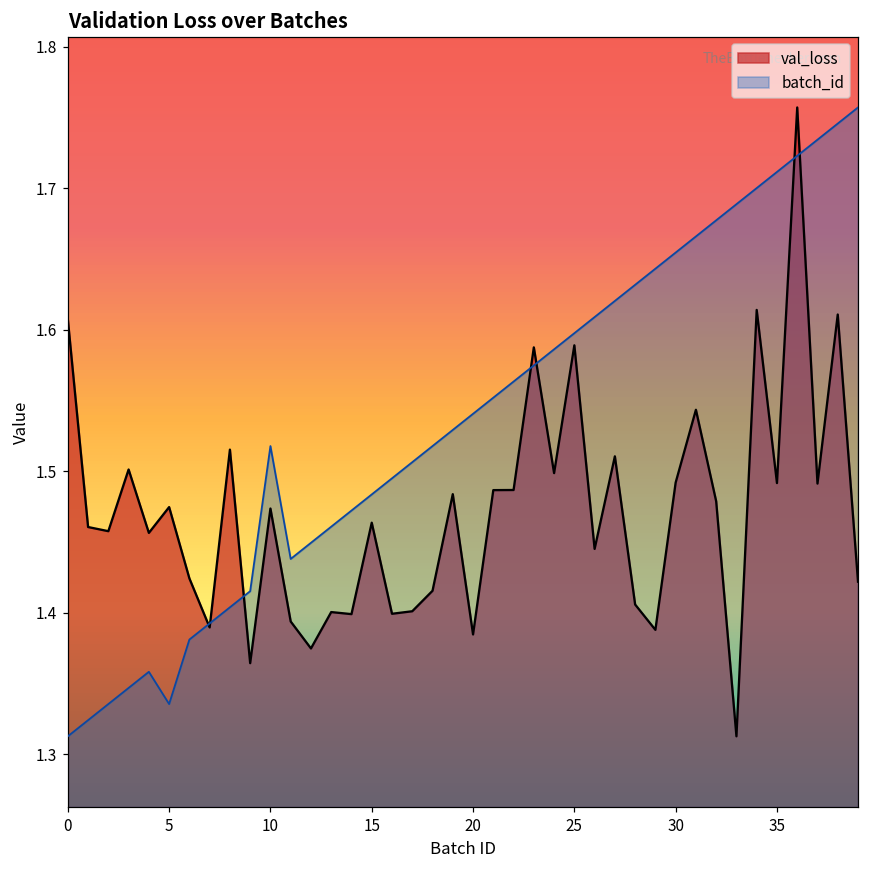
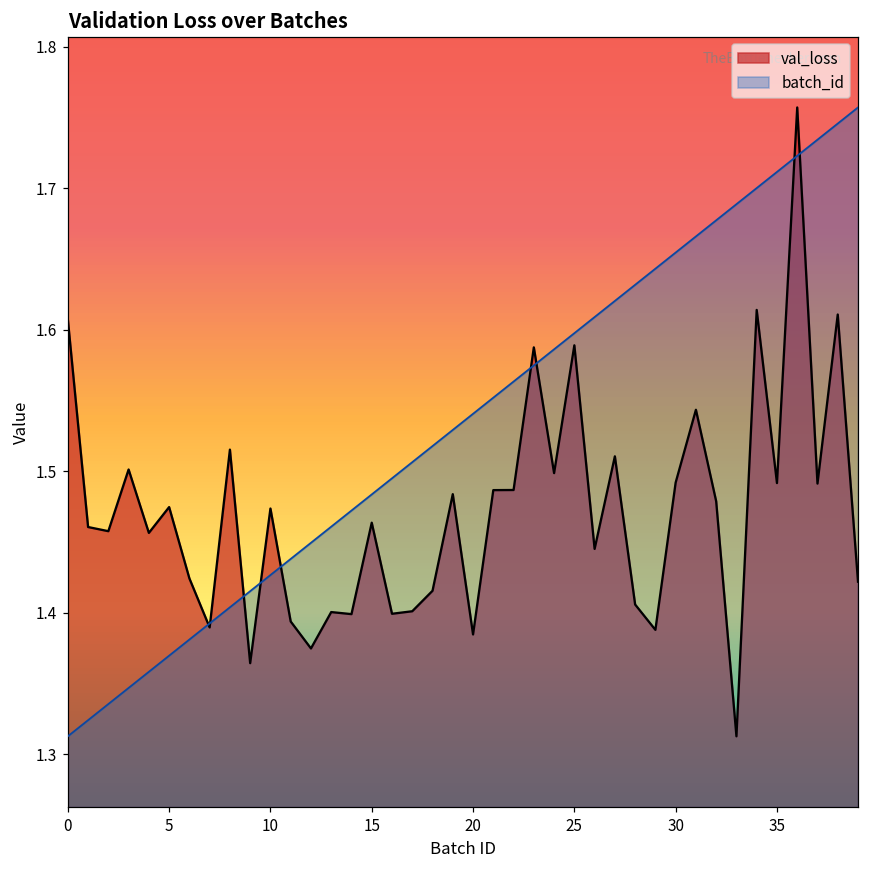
  {
    "val_loss": {
      "0": 1.607,
      "5": 1.475,
      "10": 1.474,
      "15": 1.464,
      "20": 1.385,
      "25": 1.589,
      "30": 1.492,
      "35": 1.492
    },
    "batch_id": {
      "0": 1.313,
-     "5": 1.336,
-     "10": 1.518,
+     "5": 1.370,
+     "10": 1.427,
      "15": 1.484,
      "20": 1.541,
      "25": 1.598,
      "30": 1.654,
      "35": 1.711
    }
  }
